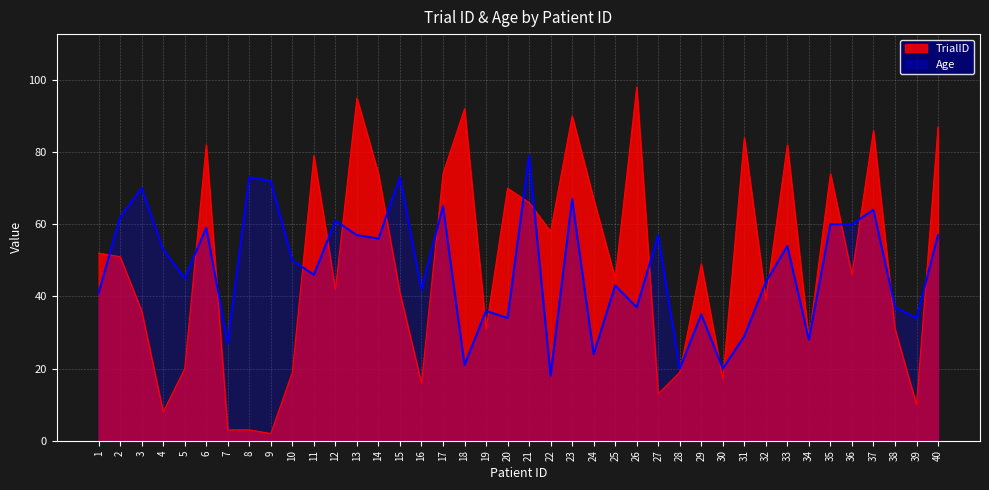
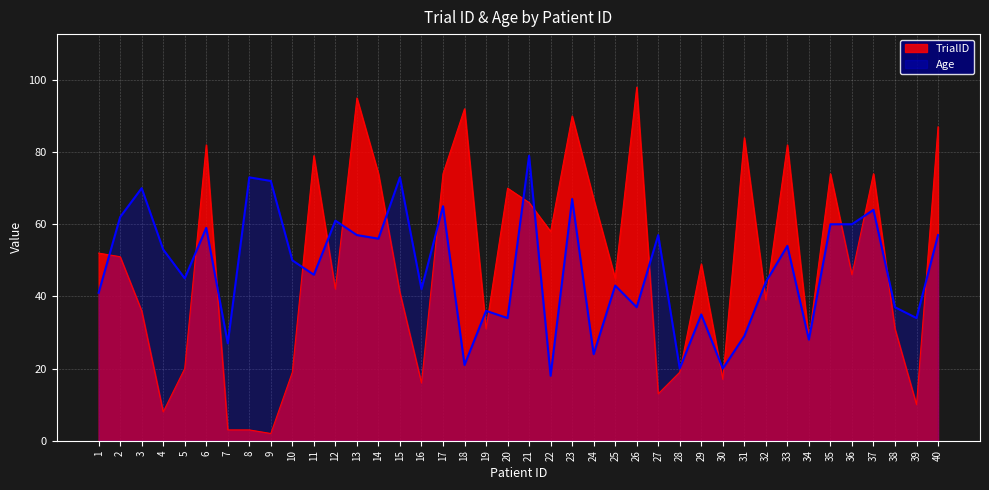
  {
    "TrialID": {
      "1": 52,
      "2": 51,
      "3": 36,
      "4": 8,
      "5": 20,
      "6": 82,
      "7": 3,
      "8": 3,
      "9": 2,
      "10": 19,
      "11": 79,
      "12": 42,
      "13": 95,
      "14": 74,
      "15": 41,
      "16": 16,
      "17": 74,
      "18": 92,
      "19": 31,
      "20": 70,
      "21": 66,
      "22": 58,
      "23": 90,
      "24": 67,
      "25": 45,
      "26": 98,
      "27": 13,
      "28": 19,
      "29": 49,
      "30": 17,
      "31": 84,
      "32": 39,
      "33": 82,
      "35": 74,
      "36": 46,
-     "37": 86,
+     "37": 74,
      "38": 31,
      "39": 10,
      "40": 87
    },
    "Age": {
      "1": 41,
      "2": 62,
      "3": 70,
      "4": 53,
      "5": 45,
      "6": 59,
      "7": 27,
      "8": 73,
      "9": 72,
      "10": 50,
      "11": 46,
      "12": 61,
      "13": 57,
      "14": 56,
      "15": 73,
      "16": 42,
      "17": 65,
      "18": 21,
      "19": 36,
      "20": 34,
      "21": 79,
      "22": 18,
      "23": 67,
      "24": 24,
      "25": 43,
      "26": 37,
      "27": 57,
      "28": 20,
      "29": 35,
      "30": 20,
      "31": 29,
      "32": 44,
      "33": 54,
      "35": 60,
      "36": 60,
      "37": 64,
      "38": 37,
      "39": 34,
      "40": 57
    }
  }
